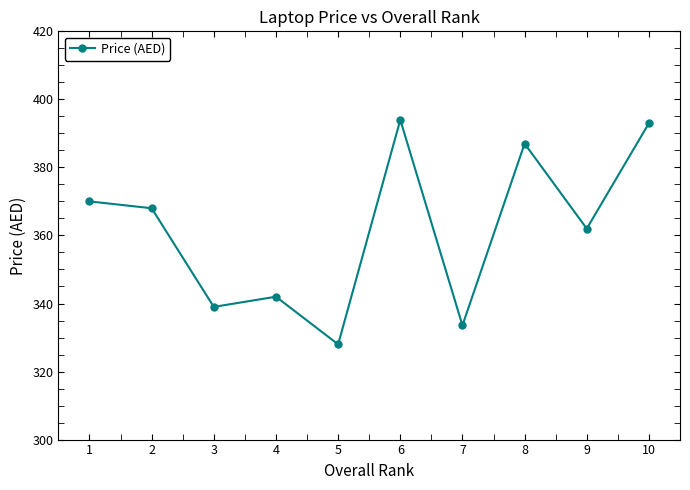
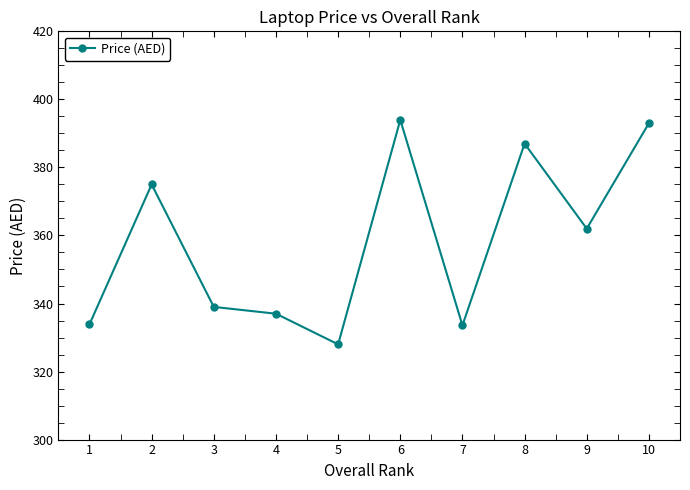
  {
-   "1": 370,
-   "2": 368,
+   "1": 334,
+   "2": 375,
    "3": 339,
-   "4": 342,
+   "4": 337,
    "5": 328,
    "6": 394,
    "7": 334,
    "8": 387,
    "9": 362,
    "10": 393
  }
